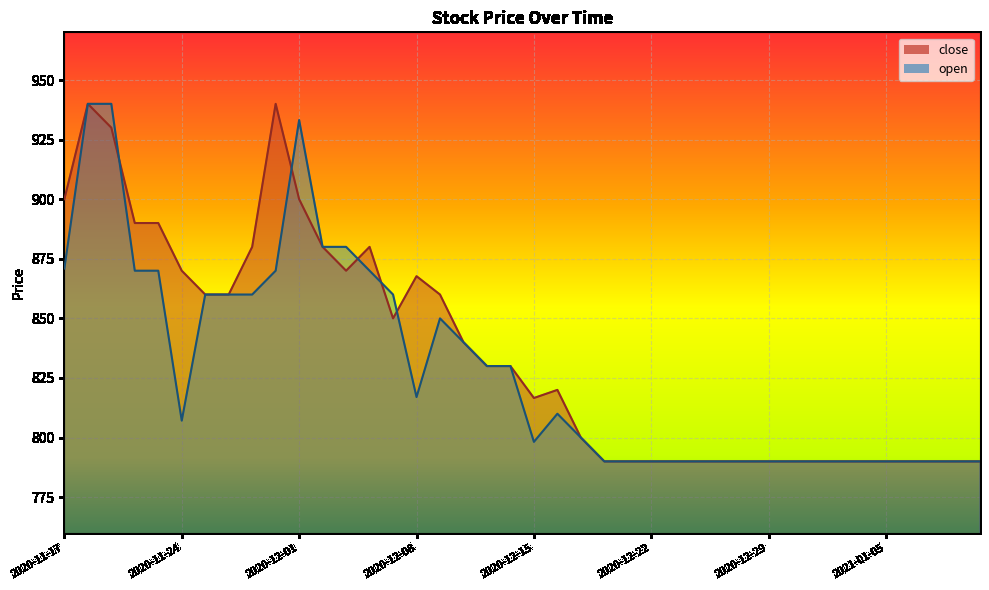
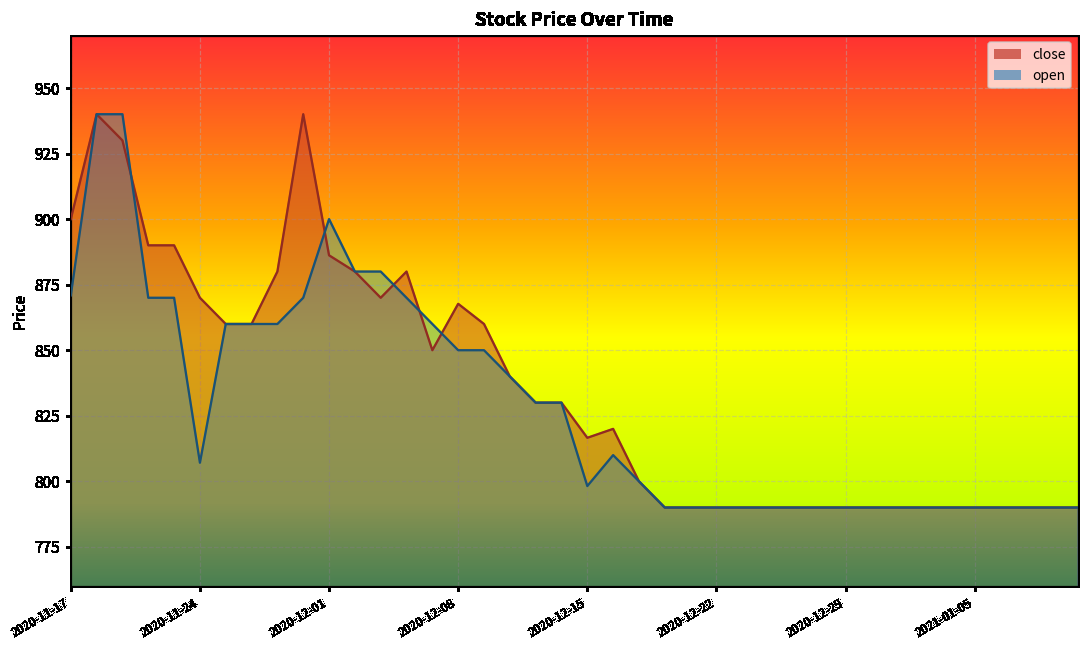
  {
    "close": {
      "2020-11-17": 900,
      "2020-11-24": 870,
-     "2020-12-01": 900,
+     "2020-12-01": 886,
      "2020-12-08": 868,
      "2020-12-15": 817
    },
    "open": {
      "2020-11-17": 871,
      "2020-11-24": 807,
-     "2020-12-01": 933,
-     "2020-12-08": 817,
+     "2020-12-01": 900,
+     "2020-12-08": 850,
      "2020-12-15": 798
    }
  }
